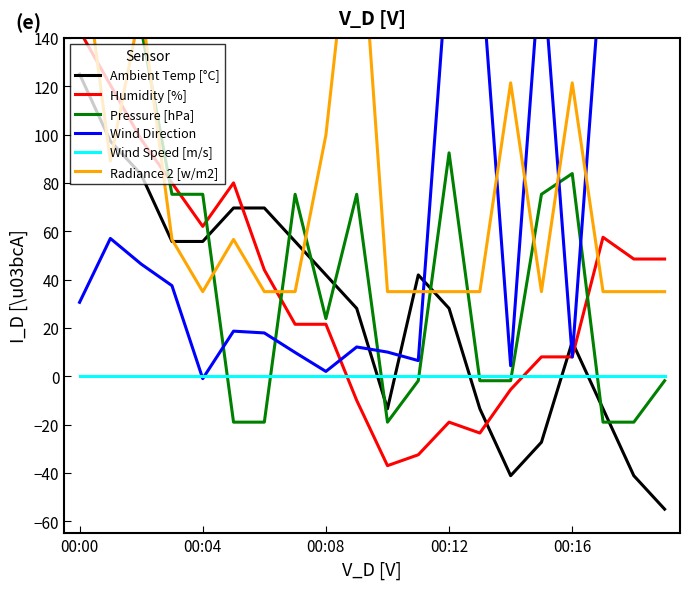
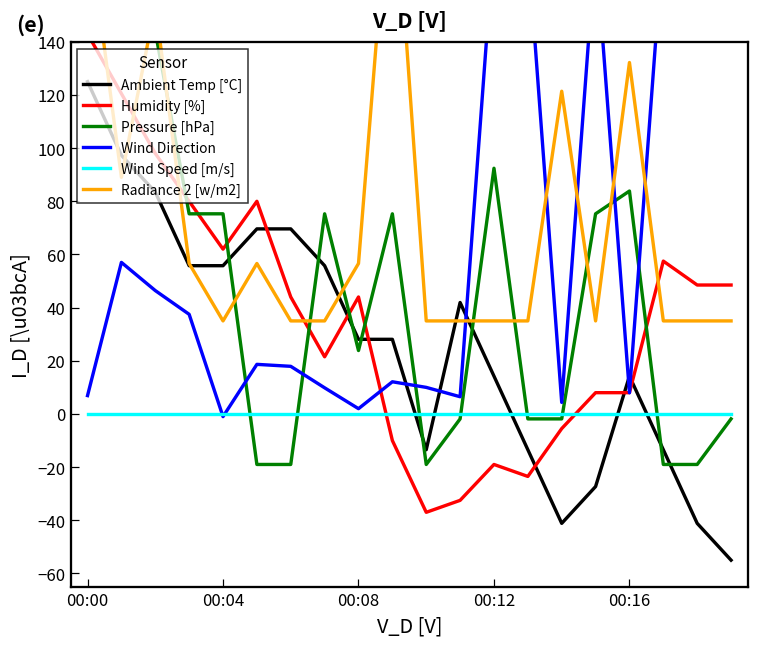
  {
    "Ambient Temp [°C]": {
      "00:04": 56,
-     "00:08": 42,
-     "00:12": 28,
+     "00:08": 28,
+     "00:12": 14,
      "00:16": 14
    },
    "Humidity [%]": {
      "00:04": 62,
-     "00:08": 21,
+     "00:08": 44,
      "00:12": -19
    },
    "Pressure [hPa]": {
      "00:04": 75,
      "00:08": 24,
      "00:12": 92,
      "00:16": 84
    },
    "Wind Direction": {
-     "00:00": 31,
+     "00:00": 7,
      "00:08": 2
    },
    "Wind Speed [m/s]": {
      "00:00": 0,
      "00:08": 0,
      "00:12": 0,
      "00:16": 0
    },
    "Radiance 2 [w/m2]": {
      "00:04": 35,
-     "00:08": 100,
+     "00:08": 57,
      "00:12": 35,
-     "00:16": 121
+     "00:16": 132
    }
  }
